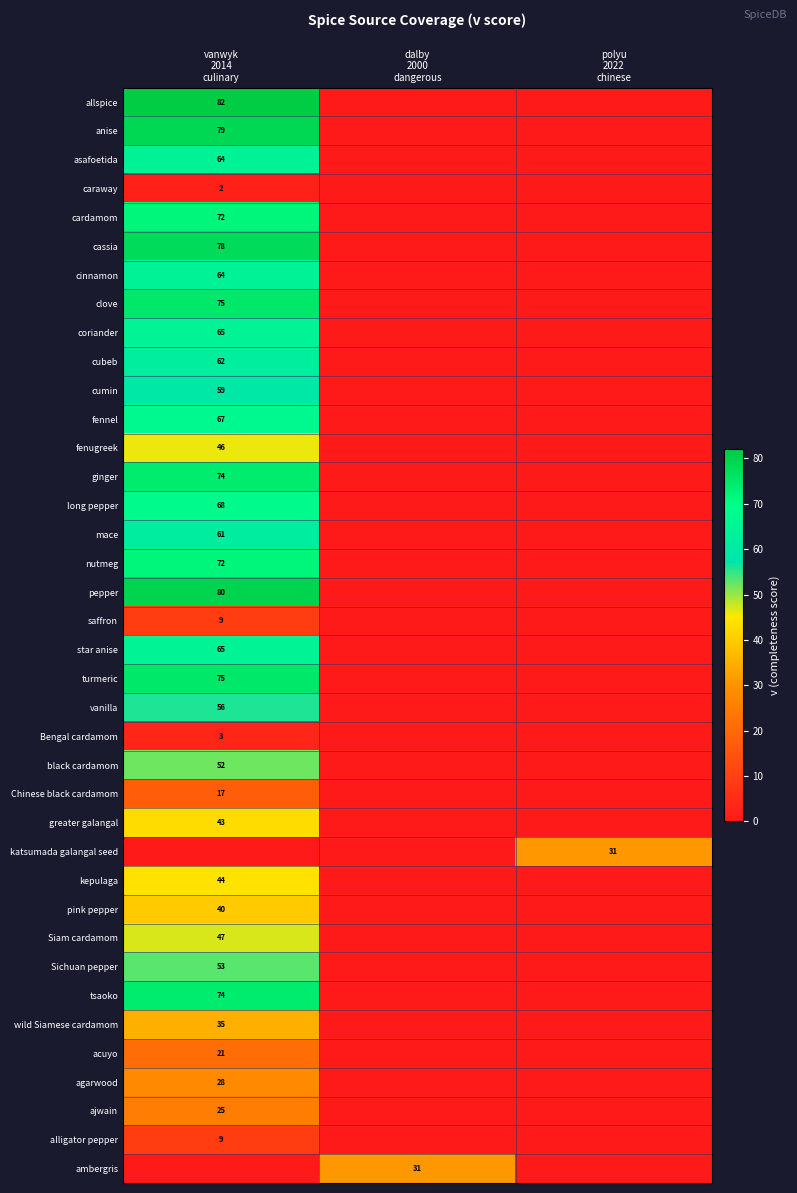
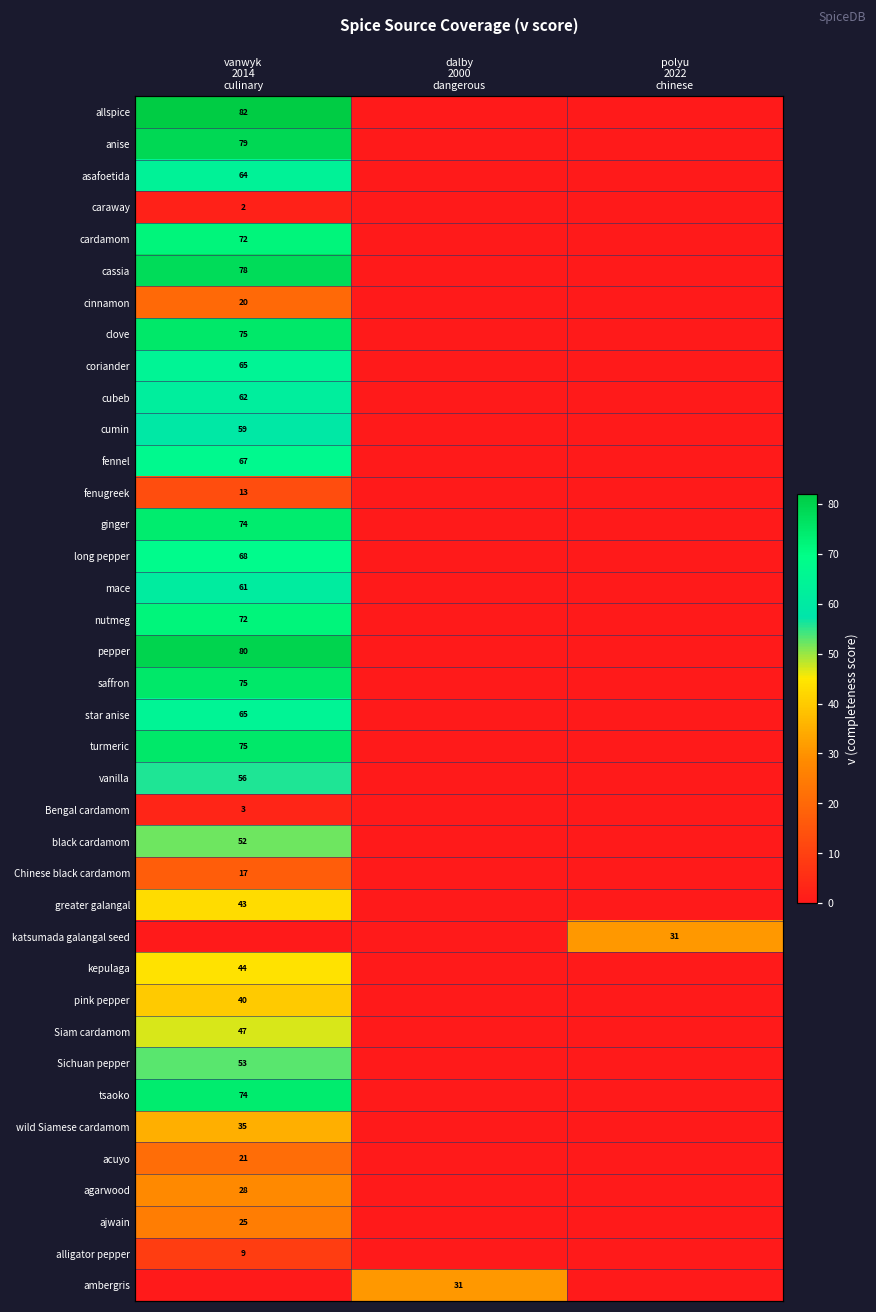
  {
    "allspice": {
      "vanwyk 2014 culinary": 82
    },
    "anise": {
      "vanwyk 2014 culinary": 79
    },
    "asafoetida": {
      "vanwyk 2014 culinary": 64
    },
    "caraway": {
      "vanwyk 2014 culinary": 2
    },
    "cardamom": {
      "vanwyk 2014 culinary": 72
    },
    "cassia": {
      "vanwyk 2014 culinary": 78
    },
    "cinnamon": {
-     "vanwyk 2014 culinary": 64
+     "vanwyk 2014 culinary": 20
    },
    "clove": {
      "vanwyk 2014 culinary": 75
    },
    "coriander": {
      "vanwyk 2014 culinary": 65
    },
    "cubeb": {
      "vanwyk 2014 culinary": 62
    },
    "cumin": {
      "vanwyk 2014 culinary": 59
    },
    "fennel": {
      "vanwyk 2014 culinary": 67
    },
    "fenugreek": {
-     "vanwyk 2014 culinary": 46
+     "vanwyk 2014 culinary": 13
    },
    "ginger": {
      "vanwyk 2014 culinary": 74
    },
    "long pepper": {
      "vanwyk 2014 culinary": 68
    },
    "mace": {
      "vanwyk 2014 culinary": 61
    },
    "nutmeg": {
      "vanwyk 2014 culinary": 72
    },
    "pepper": {
      "vanwyk 2014 culinary": 80
    },
    "saffron": {
-     "vanwyk 2014 culinary": 9
+     "vanwyk 2014 culinary": 75
    },
    "star anise": {
      "vanwyk 2014 culinary": 65
    },
    "turmeric": {
      "vanwyk 2014 culinary": 75
    },
    "vanilla": {
      "vanwyk 2014 culinary": 56
    },
    "Bengal cardamom": {
      "vanwyk 2014 culinary": 3
    },
    "black cardamom": {
      "vanwyk 2014 culinary": 52
    },
    "Chinese black cardamom": {
      "vanwyk 2014 culinary": 17
    },
    "greater galangal": {
      "vanwyk 2014 culinary": 43
    },
    "katsumada galangal seed": {
      "polyu 2022 chinese": 31
    },
    "kepulaga": {
      "vanwyk 2014 culinary": 44
    },
    "pink pepper": {
      "vanwyk 2014 culinary": 40
    },
    "Siam cardamom": {
      "vanwyk 2014 culinary": 47
    },
    "Sichuan pepper": {
      "vanwyk 2014 culinary": 53
    },
    "tsaoko": {
      "vanwyk 2014 culinary": 74
    },
    "wild Siamese cardamom": {
      "vanwyk 2014 culinary": 35
    },
    "acuyo": {
      "vanwyk 2014 culinary": 21
    },
    "agarwood": {
      "vanwyk 2014 culinary": 28
    },
    "ajwain": {
      "vanwyk 2014 culinary": 25
    },
    "alligator pepper": {
      "vanwyk 2014 culinary": 9
    },
    "ambergris": {
      "dalby 2000 dangerous": 31
    }
  }
